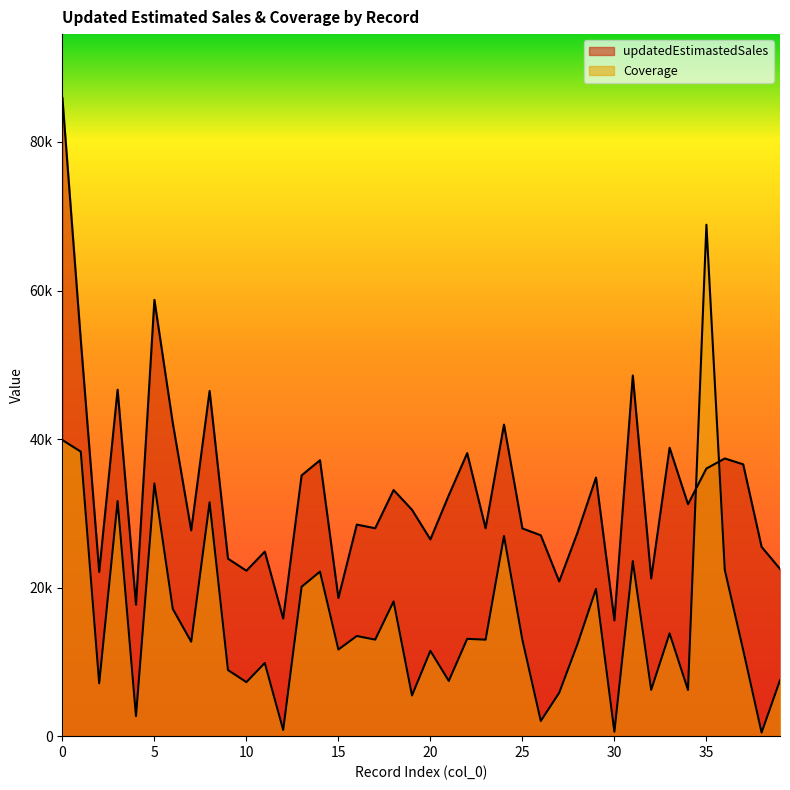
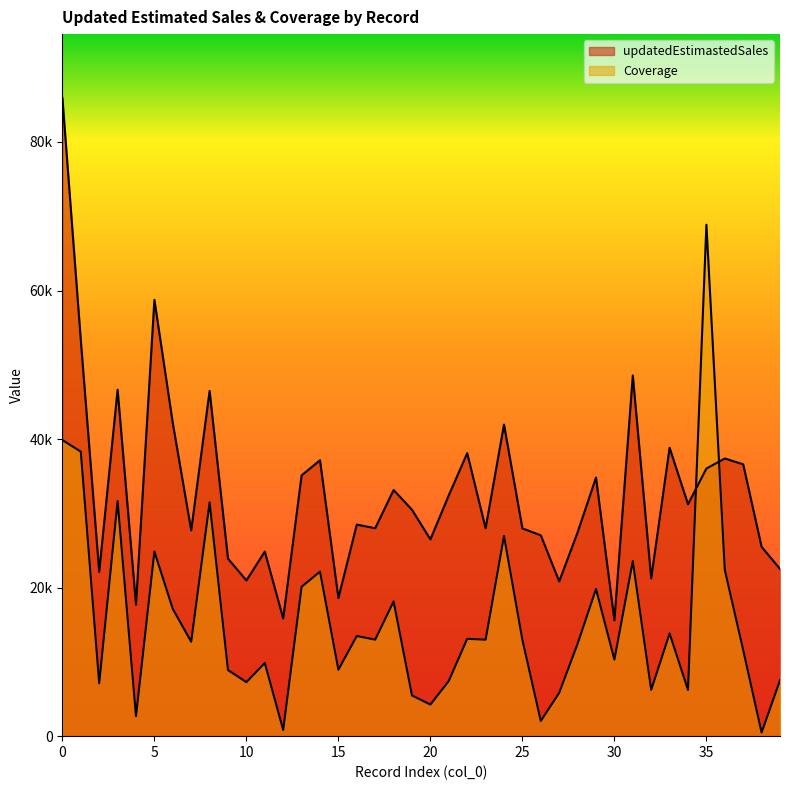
  {
    "updatedEstimastedSales": {
      "0": 86000,
      "5": 59000,
-     "10": 22000,
+     "10": 21000,
      "15": 19000,
      "20": 26000,
      "25": 28000,
      "30": 16000,
      "35": 36000
    },
    "Coverage": {
      "0": 40000,
-     "5": 34000,
+     "5": 25000,
      "10": 7000,
-     "15": 12000,
-     "20": 11000,
+     "15": 9000,
+     "20": 4000,
      "25": 13000,
-     "30": 1000,
+     "30": 10000,
      "35": 69000
    }
  }
